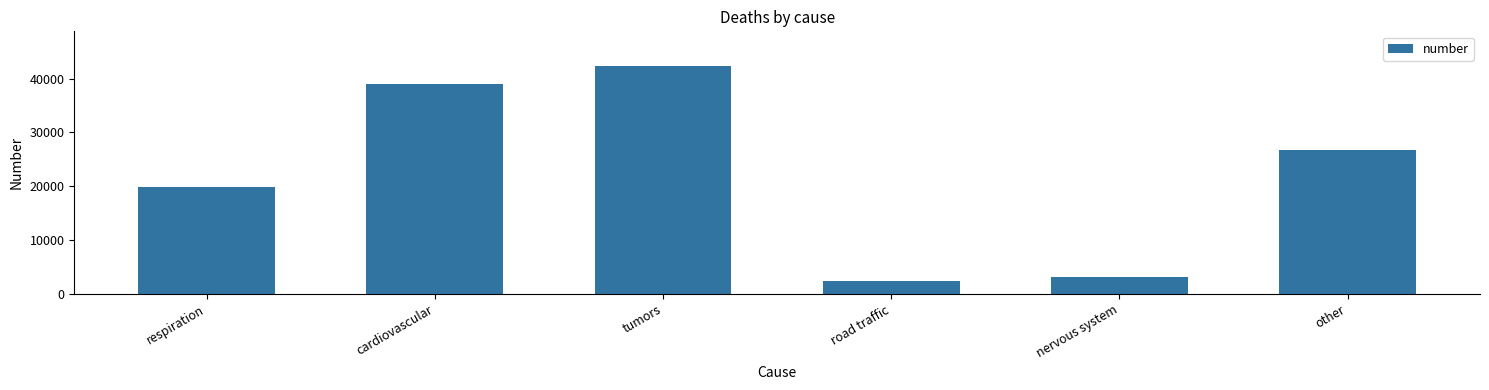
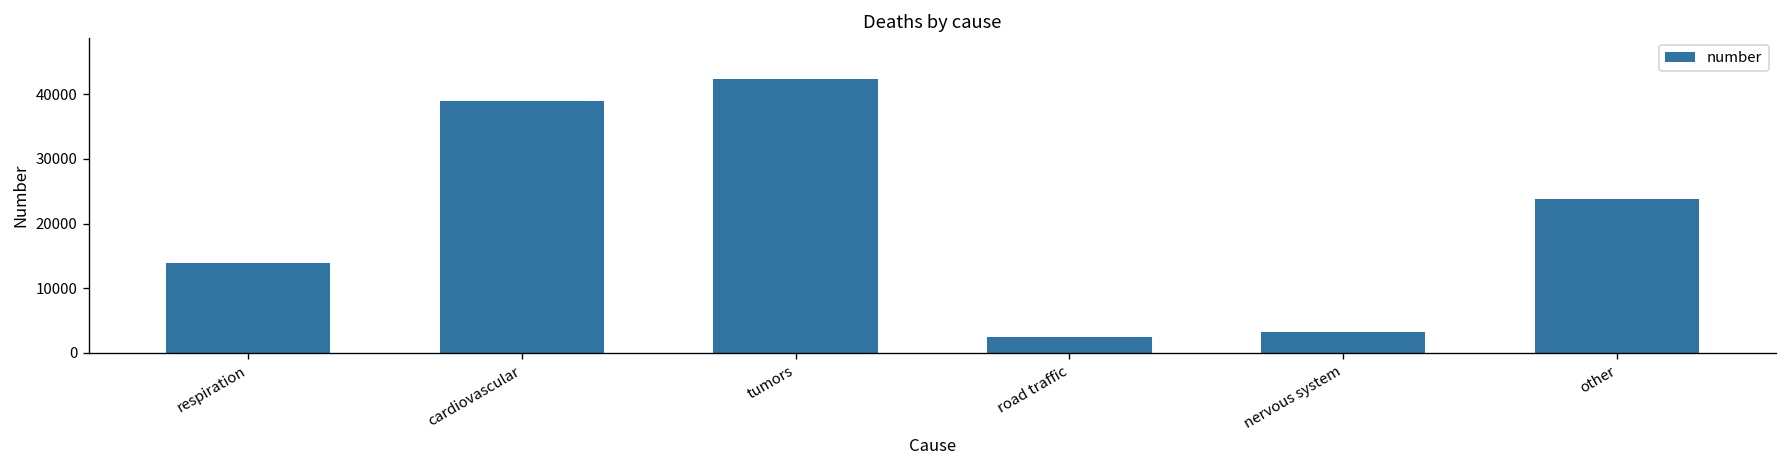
  {
-   "respiration": 20000,
+   "respiration": 14000,
    "cardiovascular": 39000,
    "tumors": 42000,
    "road traffic": 2000,
    "nervous system": 3000,
-   "other": 27000
+   "other": 24000
  }
